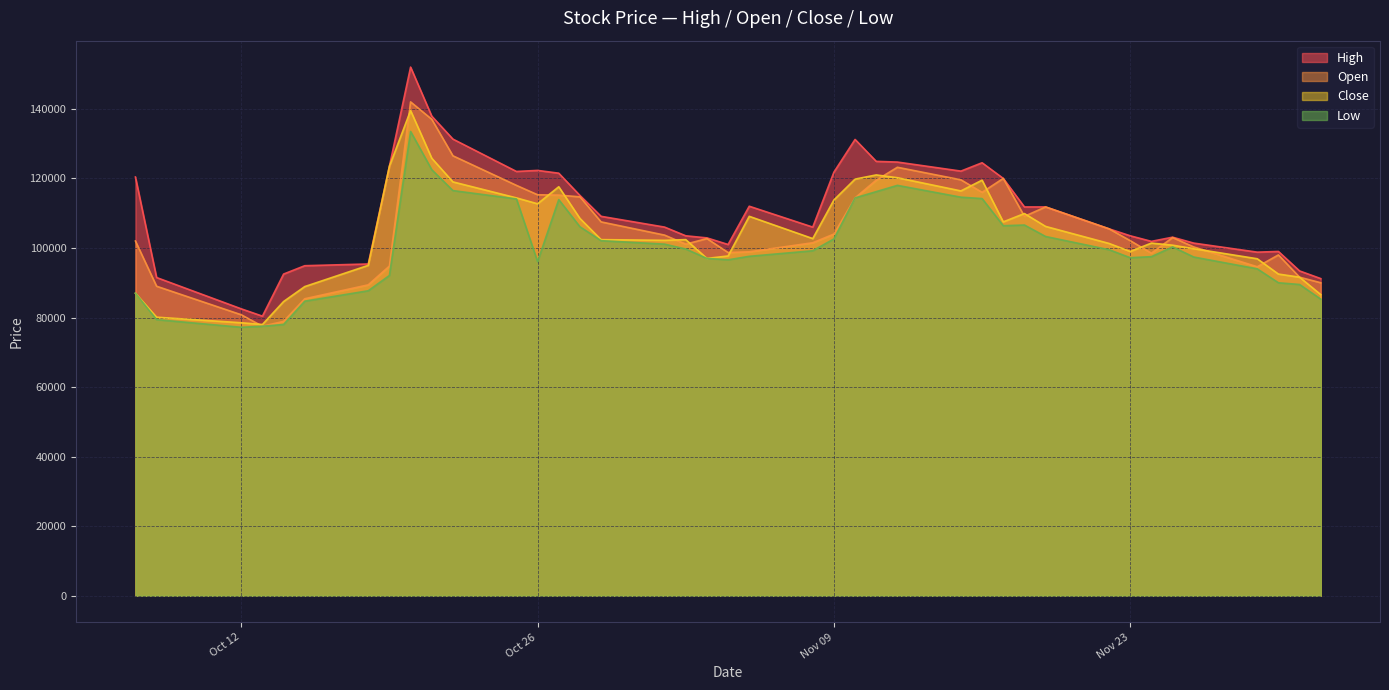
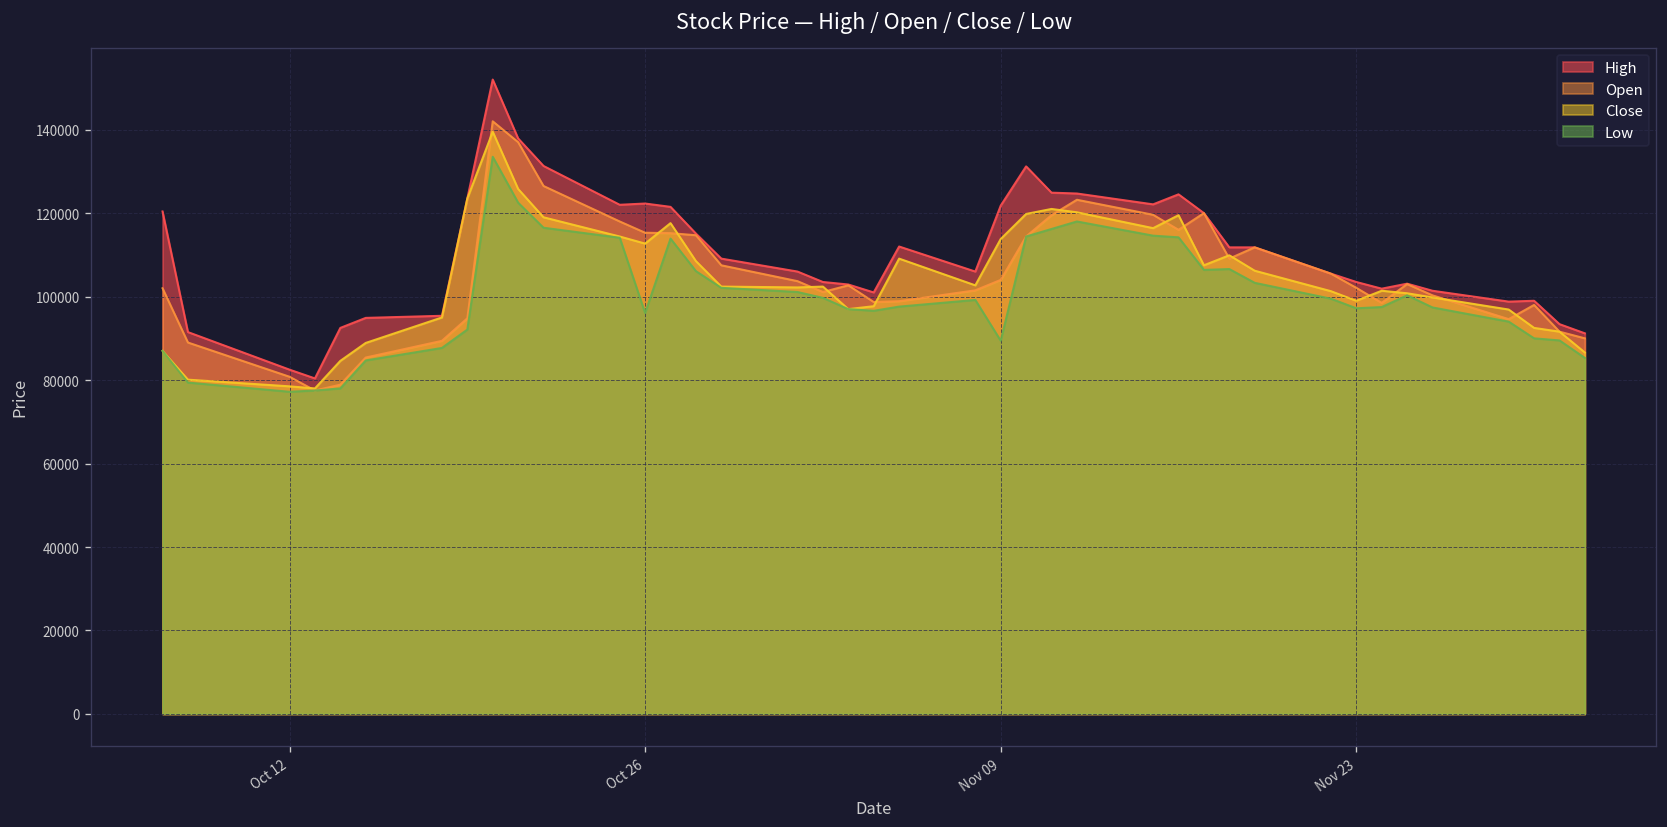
  {
    "Low": {
      "Oct 12": 77000,
      "Oct 26": 96000,
-     "Nov 09": 103000,
+     "Nov 09": 89000,
      "Nov 23": 97000
    }
  }
